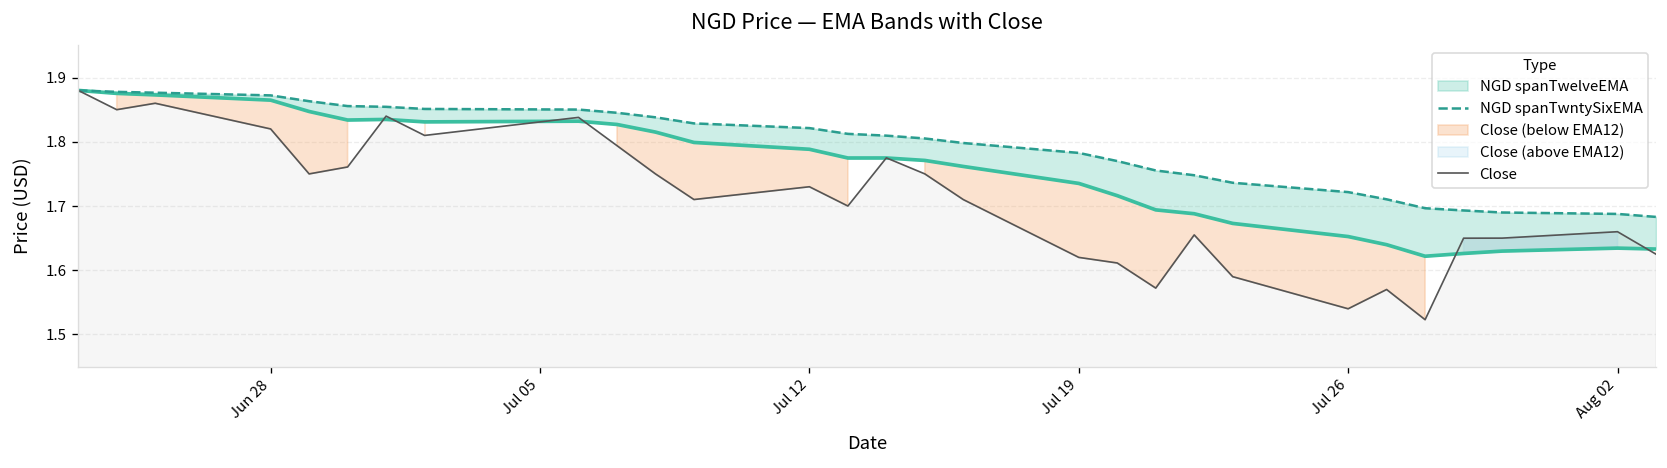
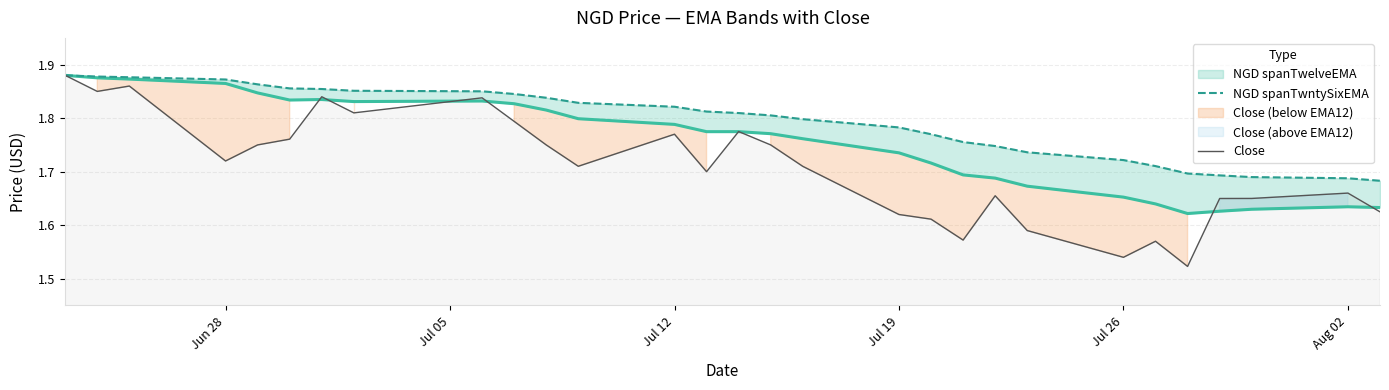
  {
    "Close": {
-     "Jun 28": 1.82,
-     "Jul 12": 1.73,
+     "Jun 28": 1.72,
+     "Jul 12": 1.77,
      "Jul 19": 1.62,
      "Jul 26": 1.54,
      "Aug 02": 1.66
    }
  }
